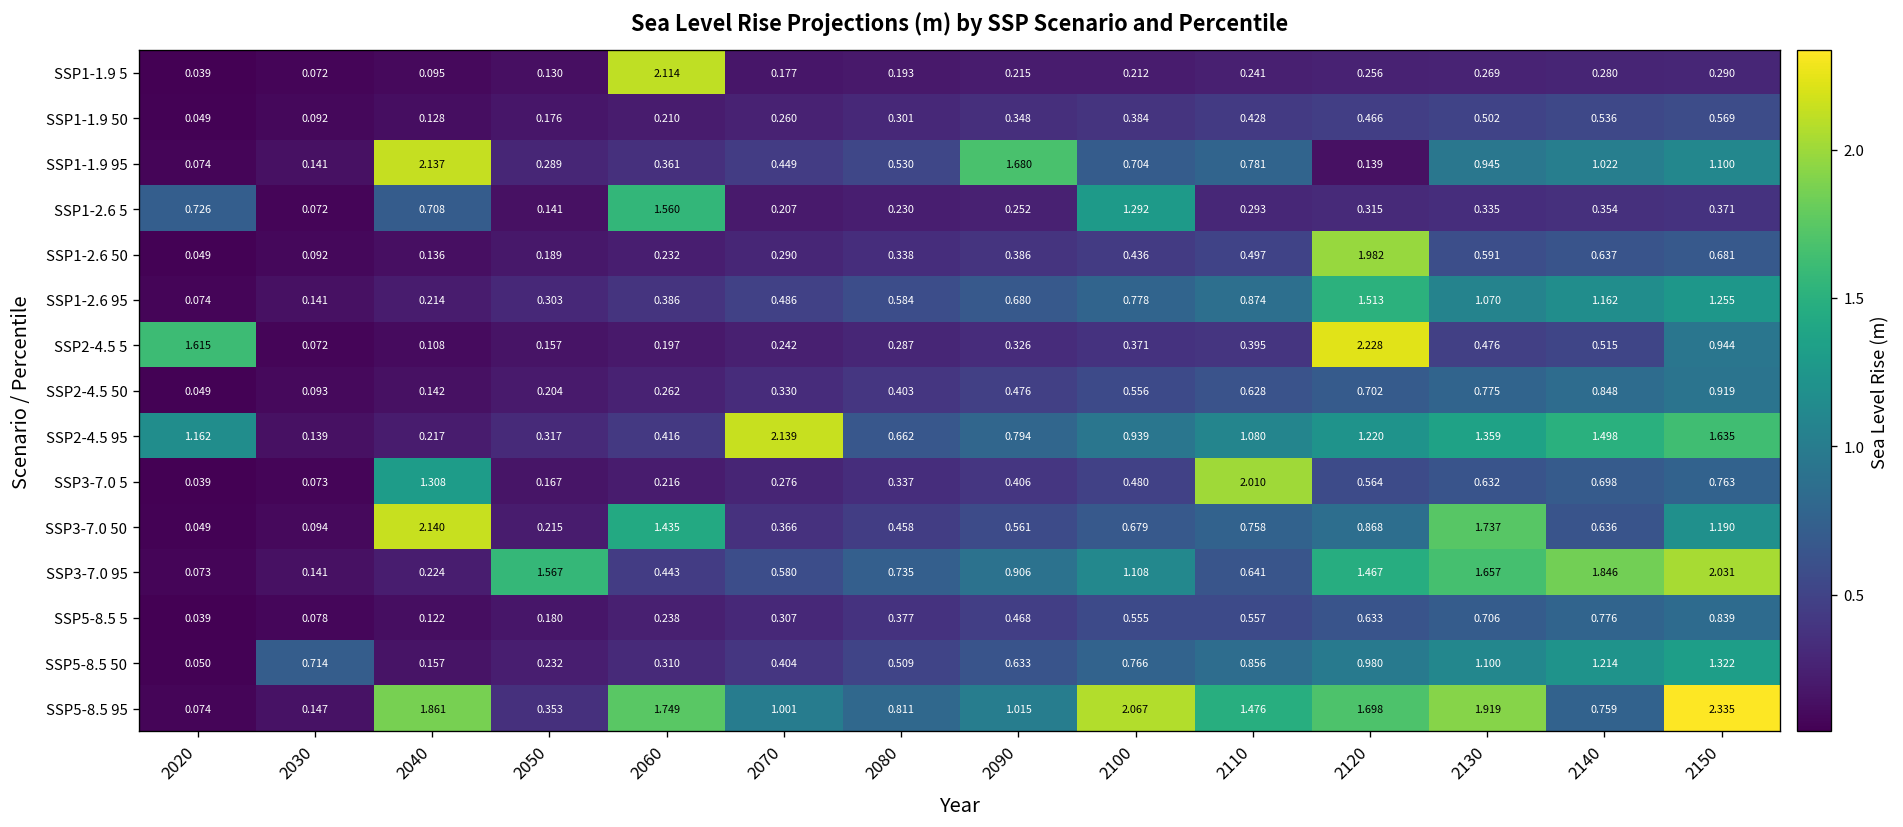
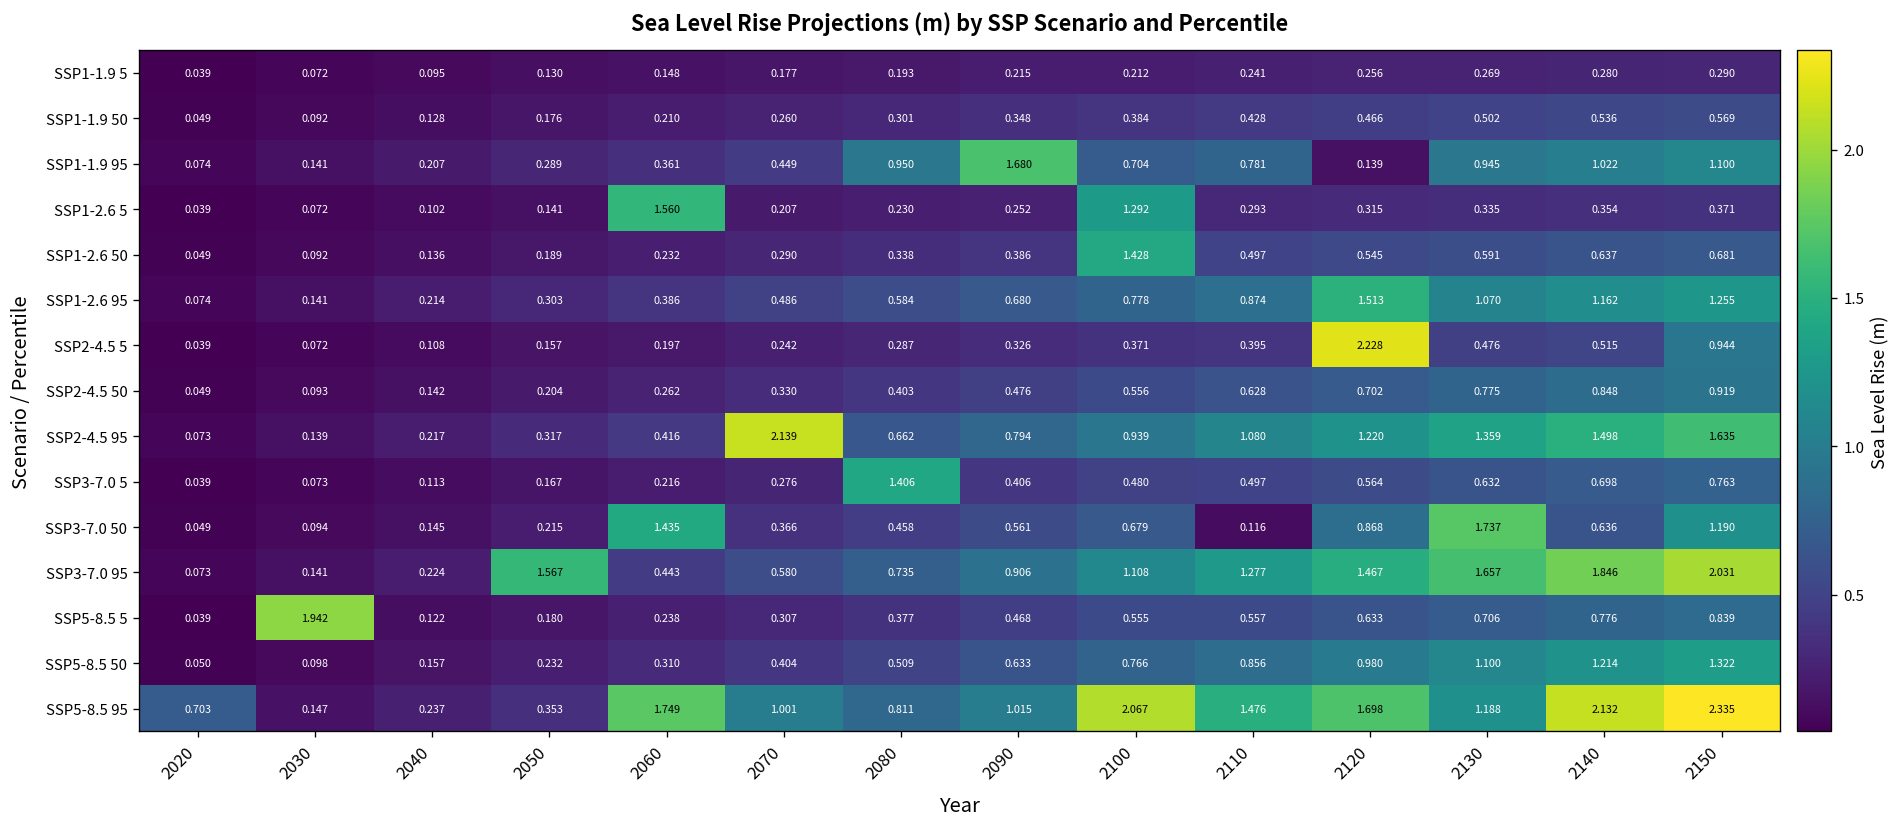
  {
    "SSP1-1.9 5": {
      "2020": 0.039,
      "2030": 0.072,
      "2040": 0.095,
      "2050": 0.130,
-     "2060": 2.114,
+     "2060": 0.148,
      "2070": 0.177,
      "2080": 0.193,
      "2090": 0.215,
      "2100": 0.212,
      "2110": 0.241,
      "2120": 0.256,
      "2130": 0.269,
      "2140": 0.280,
      "2150": 0.290
    },
    "SSP1-1.9 95": {
      "2020": 0.074,
      "2030": 0.141,
-     "2040": 2.137,
+     "2040": 0.207,
      "2050": 0.289,
      "2060": 0.361,
      "2070": 0.449,
-     "2080": 0.530,
+     "2080": 0.950,
      "2090": 1.680,
      "2100": 0.704,
      "2110": 0.781,
      "2120": 0.139,
      "2130": 0.945,
      "2140": 1.022,
      "2150": 1.100
    },
    "SSP1-2.6 5": {
-     "2020": 0.726,
+     "2020": 0.039,
      "2030": 0.072,
-     "2040": 0.708,
+     "2040": 0.102,
      "2050": 0.141,
      "2060": 1.560,
      "2070": 0.207,
      "2080": 0.230,
      "2090": 0.252,
      "2100": 1.292,
      "2110": 0.293,
      "2120": 0.315,
      "2130": 0.335,
      "2140": 0.354,
      "2150": 0.371
    },
    "SSP1-2.6 50": {
      "2020": 0.049,
      "2030": 0.092,
      "2040": 0.136,
      "2050": 0.189,
      "2060": 0.232,
      "2070": 0.290,
      "2080": 0.338,
      "2090": 0.386,
-     "2100": 0.436,
+     "2100": 1.428,
      "2110": 0.497,
-     "2120": 1.982,
+     "2120": 0.545,
      "2130": 0.591,
      "2140": 0.637,
      "2150": 0.681
    },
    "SSP2-4.5 5": {
-     "2020": 1.615,
+     "2020": 0.039,
      "2030": 0.072,
      "2040": 0.108,
      "2050": 0.157,
      "2060": 0.197,
      "2070": 0.242,
      "2080": 0.287,
      "2090": 0.326,
      "2100": 0.371,
      "2110": 0.395,
      "2120": 2.228,
      "2130": 0.476,
      "2140": 0.515,
      "2150": 0.944
    },
    "SSP2-4.5 95": {
-     "2020": 1.162,
+     "2020": 0.073,
      "2030": 0.139,
      "2040": 0.217,
      "2050": 0.317,
      "2060": 0.416,
      "2070": 2.139,
      "2080": 0.662,
      "2090": 0.794,
      "2100": 0.939,
      "2110": 1.080,
      "2120": 1.220,
      "2130": 1.359,
      "2140": 1.498,
      "2150": 1.635
    },
    "SSP3-7.0 5": {
      "2020": 0.039,
      "2030": 0.073,
-     "2040": 1.308,
+     "2040": 0.113,
      "2050": 0.167,
      "2060": 0.216,
      "2070": 0.276,
-     "2080": 0.337,
+     "2080": 1.406,
      "2090": 0.406,
      "2100": 0.480,
-     "2110": 2.010,
+     "2110": 0.497,
      "2120": 0.564,
      "2130": 0.632,
      "2140": 0.698,
      "2150": 0.763
    },
    "SSP3-7.0 50": {
      "2020": 0.049,
      "2030": 0.094,
-     "2040": 2.140,
+     "2040": 0.145,
      "2050": 0.215,
      "2060": 1.435,
      "2070": 0.366,
      "2080": 0.458,
      "2090": 0.561,
      "2100": 0.679,
-     "2110": 0.758,
+     "2110": 0.116,
      "2120": 0.868,
      "2130": 1.737,
      "2140": 0.636,
      "2150": 1.190
    },
    "SSP3-7.0 95": {
      "2020": 0.073,
      "2030": 0.141,
      "2040": 0.224,
      "2050": 1.567,
      "2060": 0.443,
      "2070": 0.580,
      "2080": 0.735,
      "2090": 0.906,
      "2100": 1.108,
-     "2110": 0.641,
+     "2110": 1.277,
      "2120": 1.467,
      "2130": 1.657,
      "2140": 1.846,
      "2150": 2.031
    },
    "SSP5-8.5 5": {
      "2020": 0.039,
-     "2030": 0.078,
+     "2030": 1.942,
      "2040": 0.122,
      "2050": 0.180,
      "2060": 0.238,
      "2070": 0.307,
      "2080": 0.377,
      "2090": 0.468,
      "2100": 0.555,
      "2110": 0.557,
      "2120": 0.633,
      "2130": 0.706,
      "2140": 0.776,
      "2150": 0.839
    },
    "SSP5-8.5 50": {
      "2020": 0.050,
-     "2030": 0.714,
+     "2030": 0.098,
      "2040": 0.157,
      "2050": 0.232,
      "2060": 0.310,
      "2070": 0.404,
      "2080": 0.509,
      "2090": 0.633,
      "2100": 0.766,
      "2110": 0.856,
      "2120": 0.980,
      "2130": 1.100,
      "2140": 1.214,
      "2150": 1.322
    },
    "SSP5-8.5 95": {
-     "2020": 0.074,
+     "2020": 0.703,
      "2030": 0.147,
-     "2040": 1.861,
+     "2040": 0.237,
      "2050": 0.353,
      "2060": 1.749,
      "2070": 1.001,
      "2080": 0.811,
      "2090": 1.015,
      "2100": 2.067,
      "2110": 1.476,
      "2120": 1.698,
-     "2130": 1.919,
-     "2140": 0.759,
+     "2130": 1.188,
+     "2140": 2.132,
      "2150": 2.335
    }
  }
